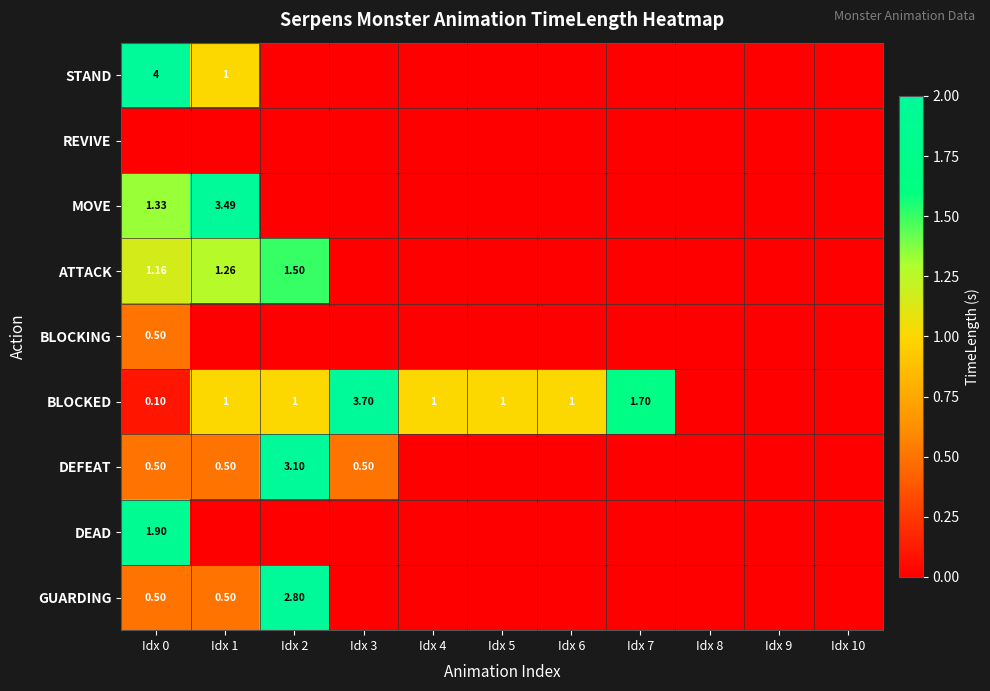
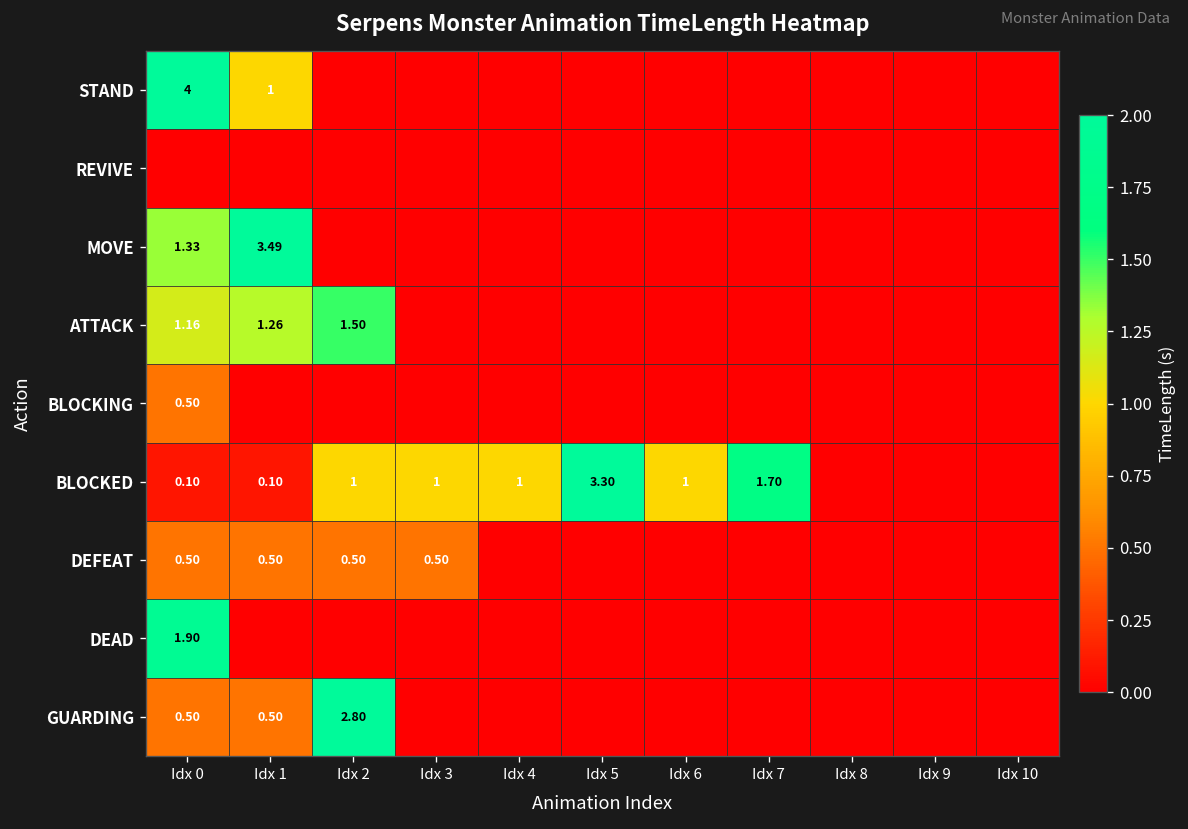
  {
    "STAND": {
      "Idx 0": 4,
      "Idx 1": 1
    },
    "MOVE": {
      "Idx 0": 1.33,
      "Idx 1": 3.49
    },
    "ATTACK": {
      "Idx 0": 1.16,
      "Idx 1": 1.26,
      "Idx 2": 1.50
    },
    "BLOCKING": {
      "Idx 0": 0.50
    },
    "BLOCKED": {
      "Idx 0": 0.10,
-     "Idx 1": 1,
+     "Idx 1": 0.10,
      "Idx 2": 1,
-     "Idx 3": 3.70,
+     "Idx 3": 1,
      "Idx 4": 1,
-     "Idx 5": 1,
+     "Idx 5": 3.30,
      "Idx 6": 1,
      "Idx 7": 1.70
    },
    "DEFEAT": {
      "Idx 0": 0.50,
      "Idx 1": 0.50,
-     "Idx 2": 3.10,
+     "Idx 2": 0.50,
      "Idx 3": 0.50
    },
    "DEAD": {
      "Idx 0": 1.90
    },
    "GUARDING": {
      "Idx 0": 0.50,
      "Idx 1": 0.50,
      "Idx 2": 2.80
    }
  }
